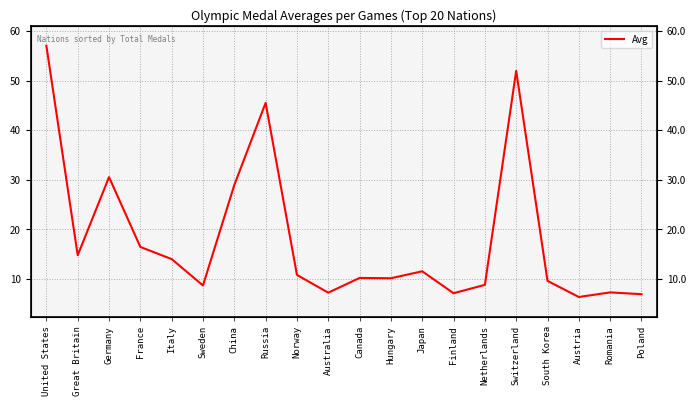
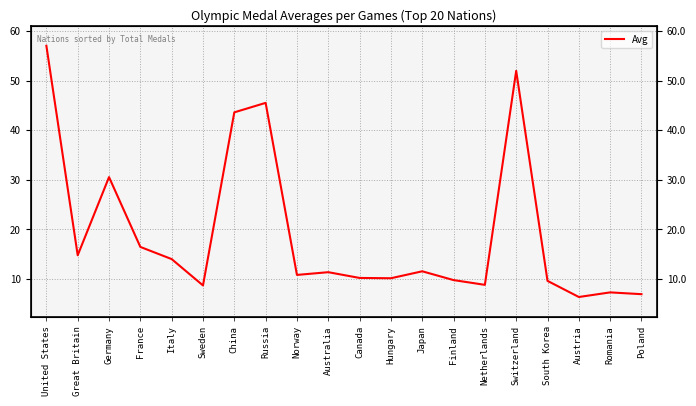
  {
    "United States": 57,
    "Great Britain": 15,
    "Germany": 31,
    "France": 16,
    "Italy": 14,
    "Sweden": 9,
-   "China": 29,
+   "China": 44,
    "Russia": 46,
    "Norway": 11,
-   "Australia": 7,
+   "Australia": 11,
    "Canada": 10,
    "Hungary": 10,
    "Japan": 12,
-   "Finland": 7,
+   "Finland": 10,
    "Netherlands": 9,
    "Switzerland": 52,
    "South Korea": 10,
    "Austria": 6,
    "Romania": 7,
    "Poland": 7
  }
